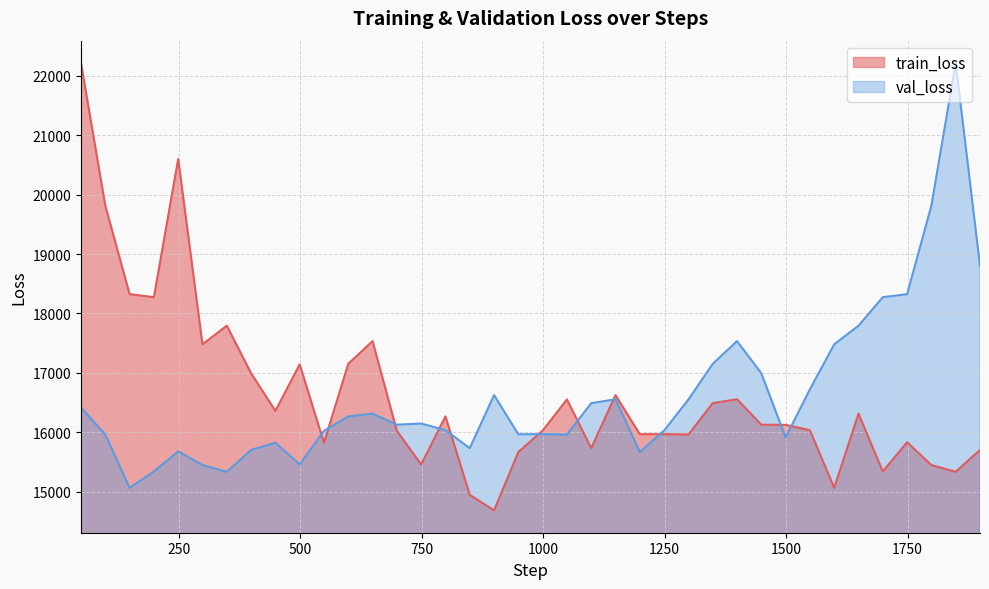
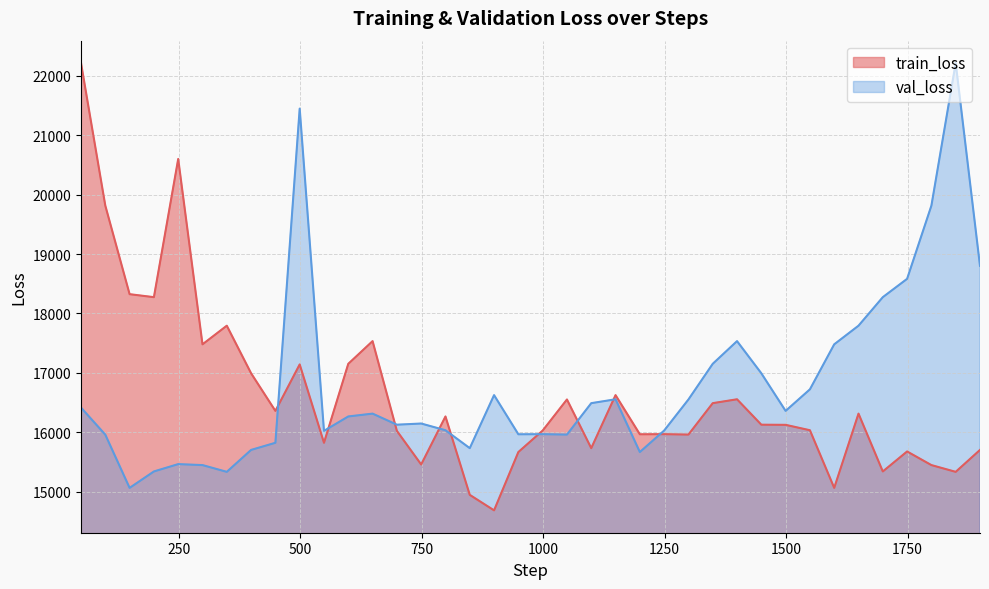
  {
    "train_loss": {
      "250": 20600,
      "500": 17100,
      "750": 15500,
      "1000": 16000,
      "1250": 16000,
      "1500": 16100,
-     "1750": 15800
+     "1750": 15700
    },
    "val_loss": {
-     "250": 15700,
-     "500": 15500,
+     "250": 15500,
+     "500": 21400,
      "750": 16100,
      "1000": 16000,
      "1250": 16000,
-     "1500": 15900,
-     "1750": 18300
+     "1500": 16400,
+     "1750": 18600
    }
  }
